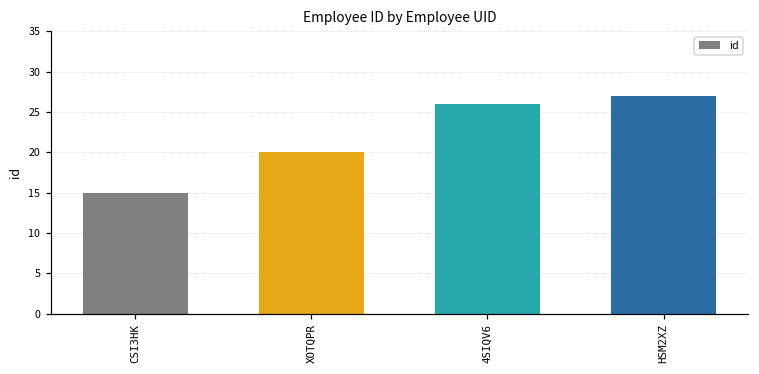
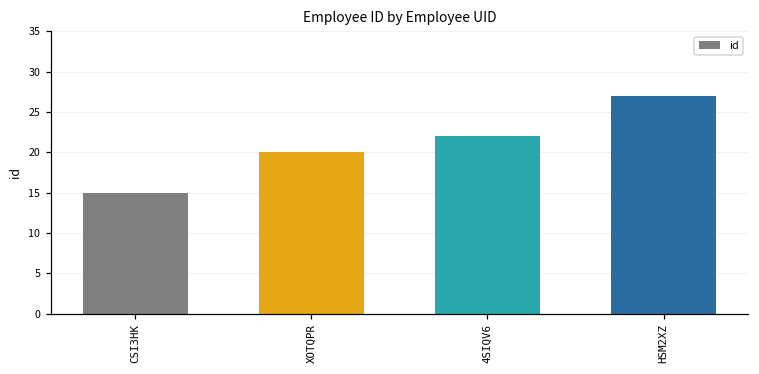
  {
    "CSI3HK": 15,
    "XOTQPR": 20,
-   "4SIQV6": 26,
+   "4SIQV6": 22,
    "HSM2XZ": 27
  }
